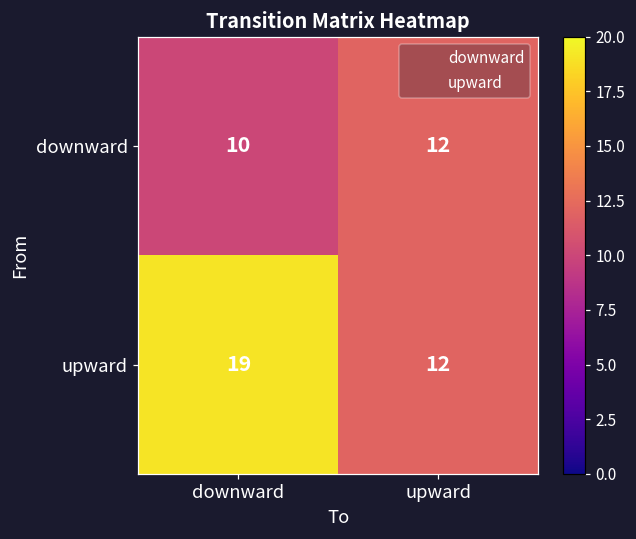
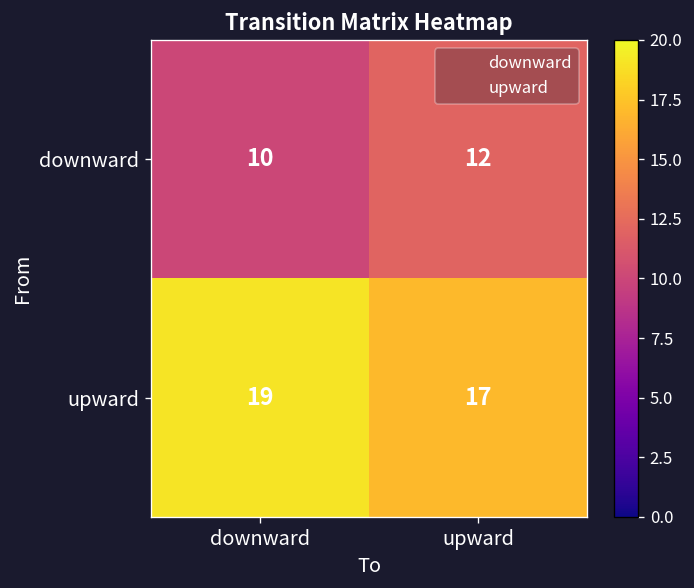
  {
    "downward": {
      "downward": 10,
      "upward": 12
    },
    "upward": {
      "downward": 19,
-     "upward": 12
+     "upward": 17
    }
  }
